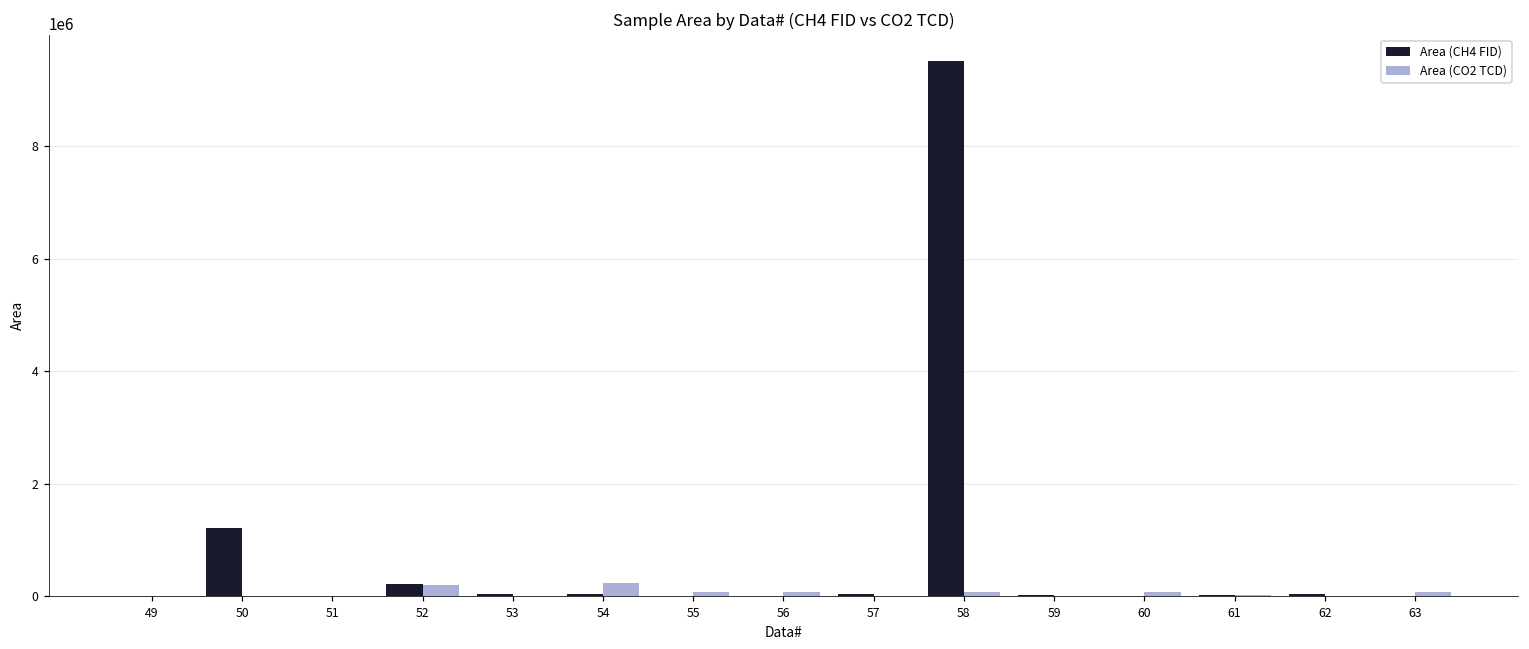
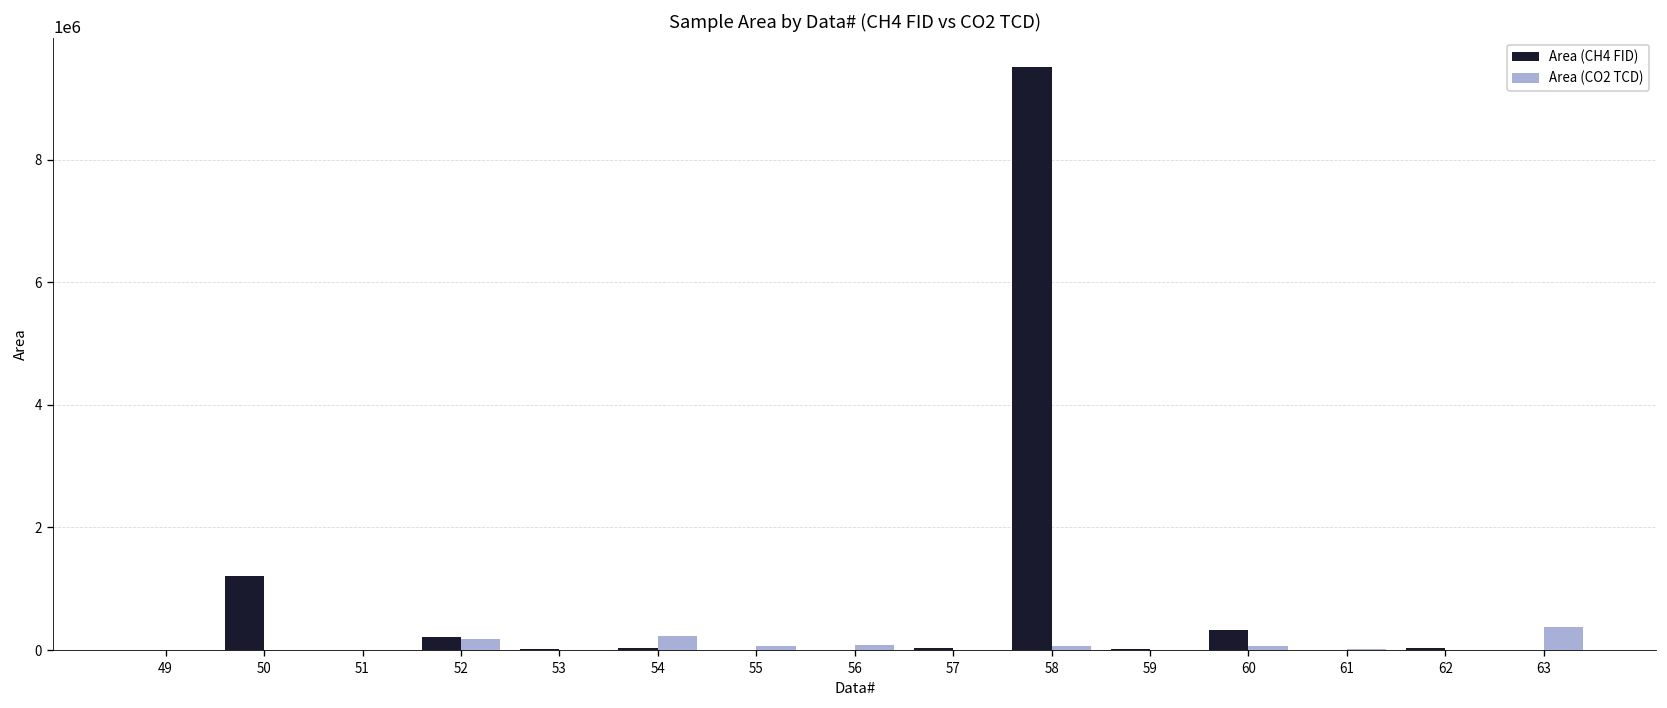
  {
    "Area (CH4 FID)": {
      "50": 1200000,
      "52": 200000,
      "58": 9500000,
-     "60": 0
+     "60": 300000
    },
    "Area (CO2 TCD)": {
      "52": 200000,
      "53": 0,
      "54": 200000,
      "55": 100000,
      "56": 100000,
      "57": 0,
      "58": 100000,
      "60": 100000,
      "62": 0,
-     "63": 100000
+     "63": 400000
    }
  }
